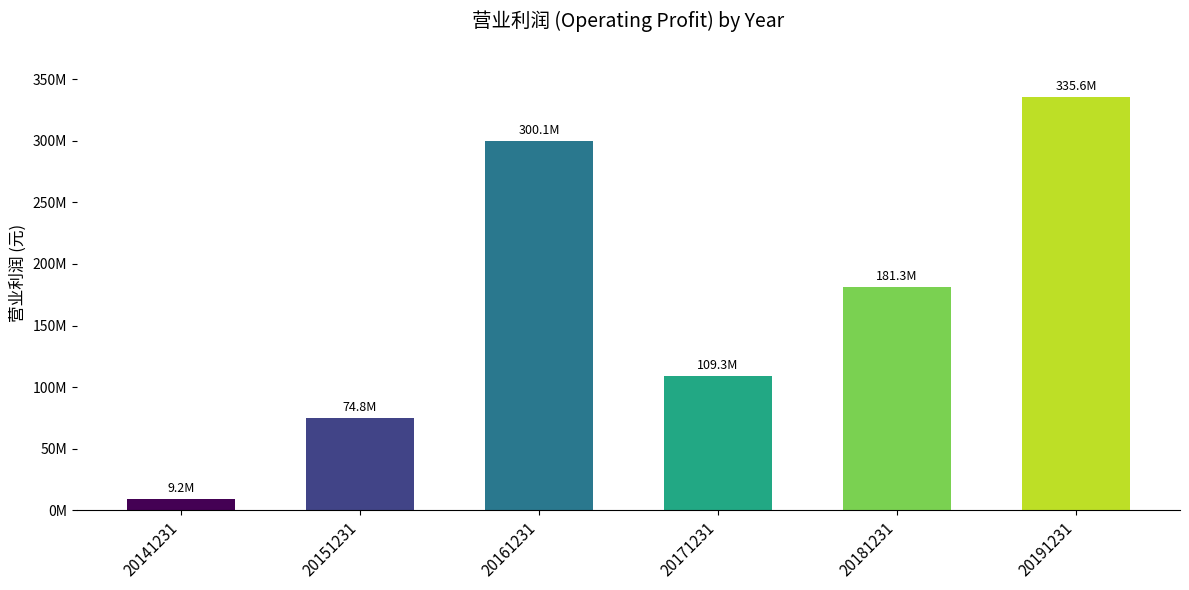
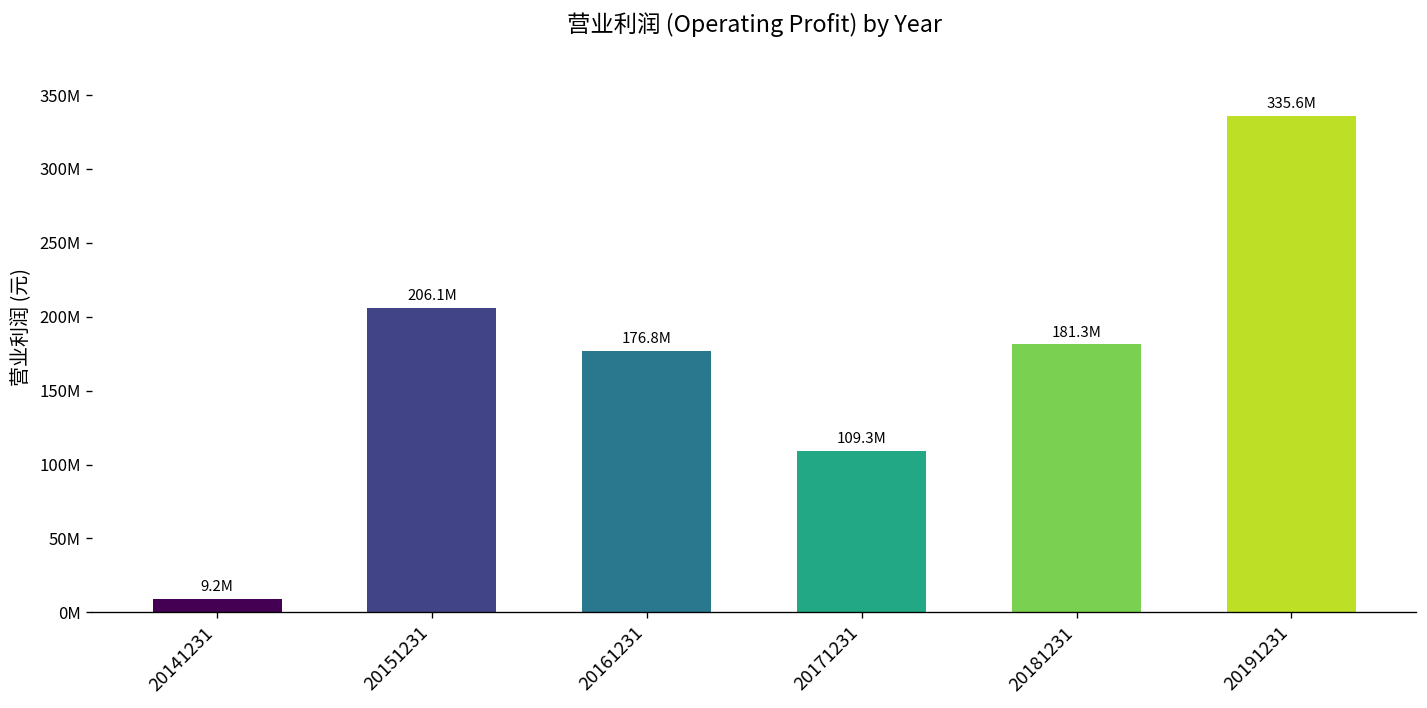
  {
    "20141231": "9.2M",
-   "20151231": "74.8M",
-   "20161231": "300.1M",
+   "20151231": "206.1M",
+   "20161231": "176.8M",
    "20171231": "109.3M",
    "20181231": "181.3M",
    "20191231": "335.6M"
  }
